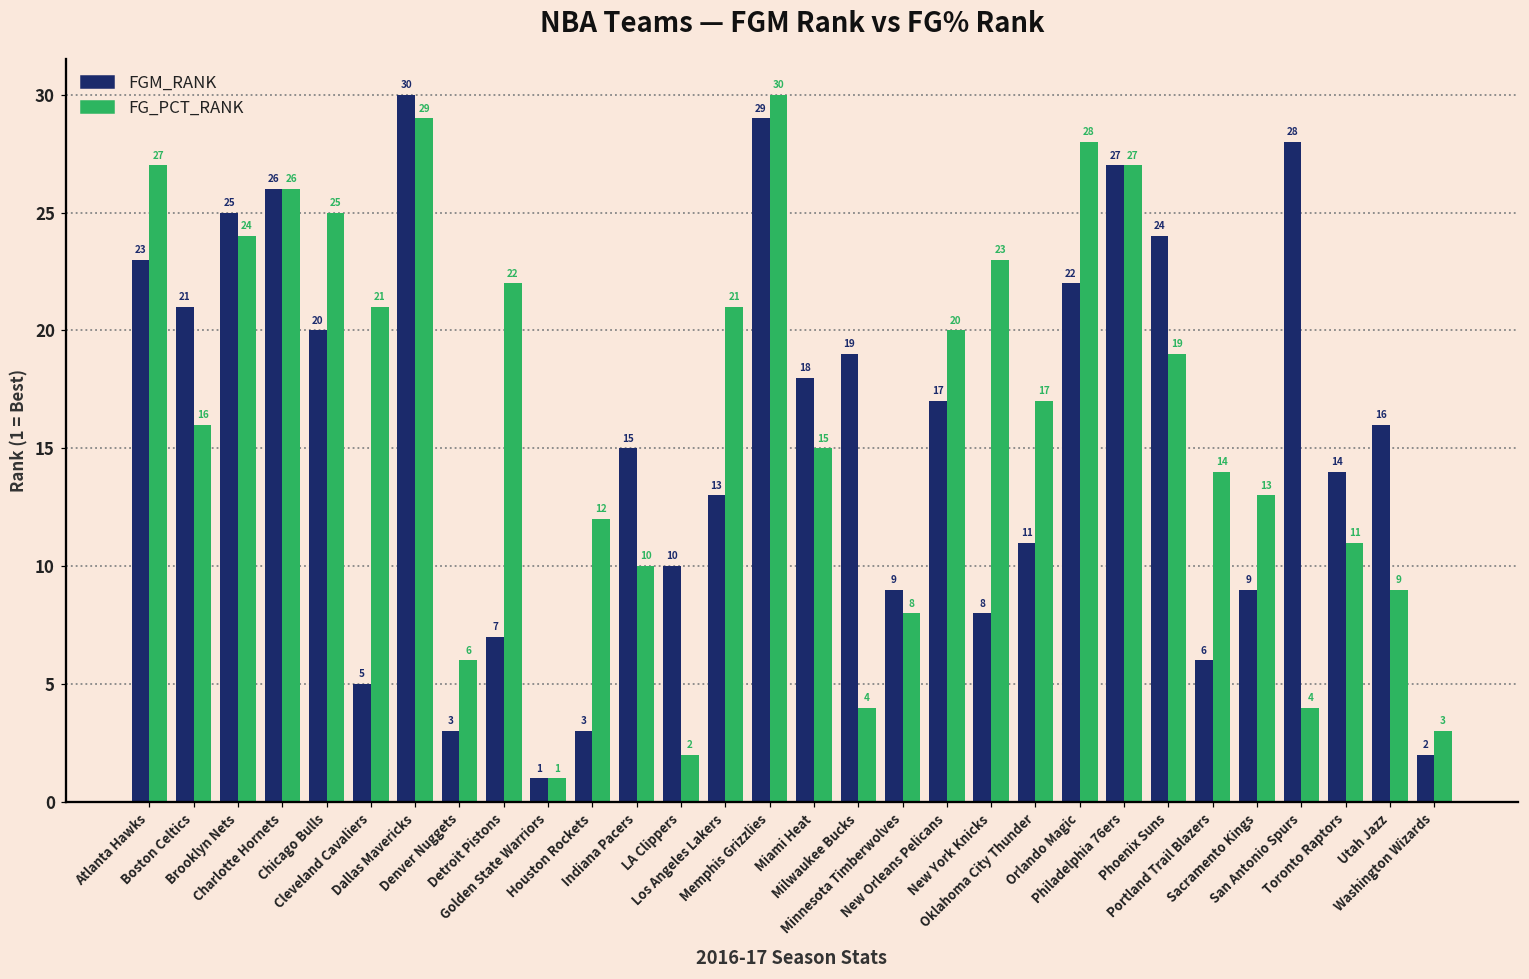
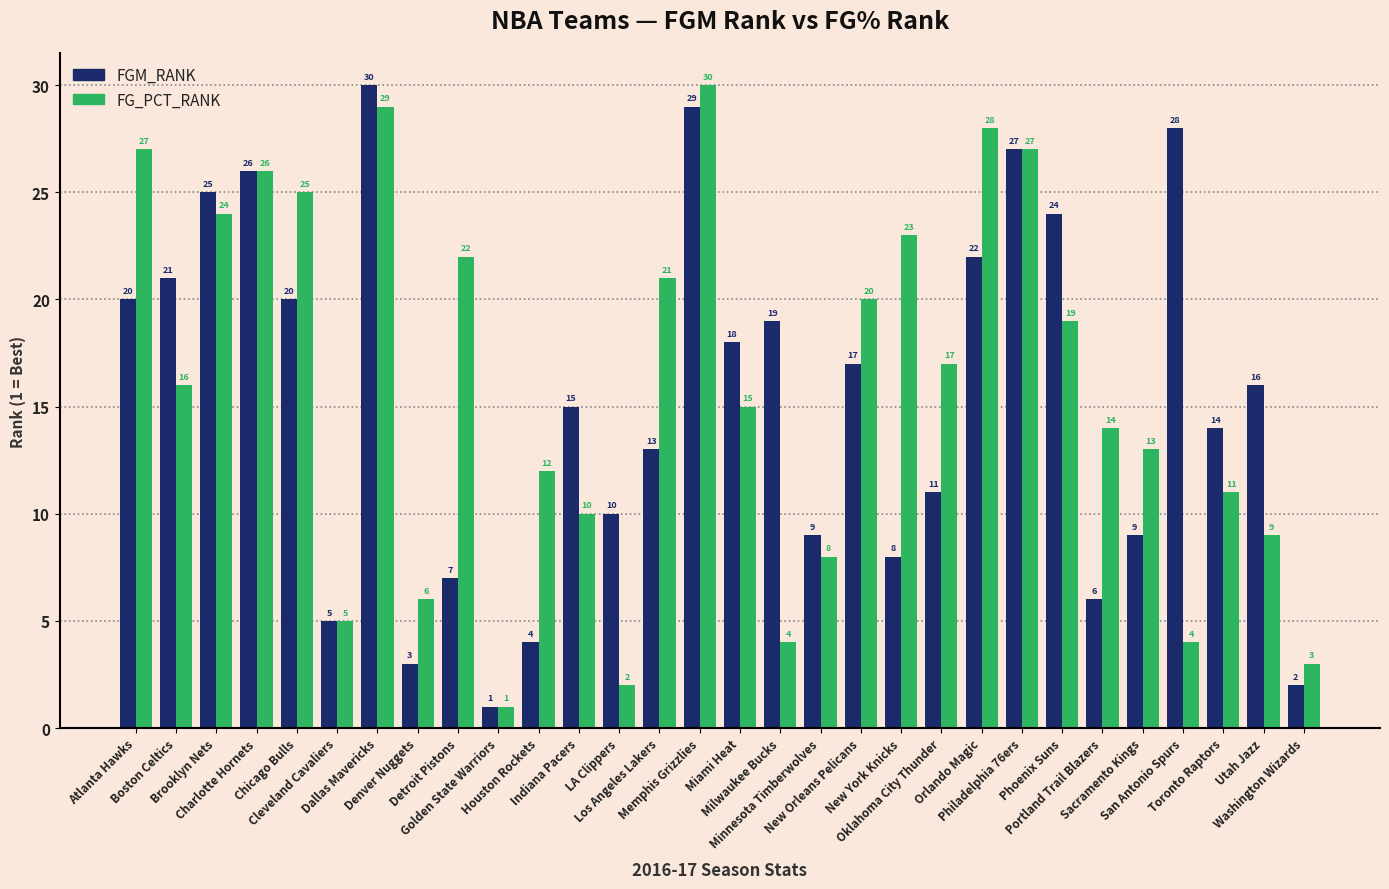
  {
    "FGM_RANK": {
-     "Atlanta Hawks": 23,
+     "Atlanta Hawks": 20,
      "Boston Celtics": 21,
      "Brooklyn Nets": 25,
      "Charlotte Hornets": 26,
      "Chicago Bulls": 20,
      "Cleveland Cavaliers": 5,
      "Dallas Mavericks": 30,
      "Denver Nuggets": 3,
      "Detroit Pistons": 7,
      "Golden State Warriors": 1,
-     "Houston Rockets": 3,
+     "Houston Rockets": 4,
      "Indiana Pacers": 15,
      "LA Clippers": 10,
      "Los Angeles Lakers": 13,
      "Memphis Grizzlies": 29,
      "Miami Heat": 18,
      "Milwaukee Bucks": 19,
      "Minnesota Timberwolves": 9,
      "New Orleans Pelicans": 17,
      "New York Knicks": 8,
      "Oklahoma City Thunder": 11,
      "Orlando Magic": 22,
      "Philadelphia 76ers": 27,
      "Phoenix Suns": 24,
      "Portland Trail Blazers": 6,
      "Sacramento Kings": 9,
      "San Antonio Spurs": 28,
      "Toronto Raptors": 14,
      "Utah Jazz": 16,
      "Washington Wizards": 2
    },
    "FG_PCT_RANK": {
      "Atlanta Hawks": 27,
      "Boston Celtics": 16,
      "Brooklyn Nets": 24,
      "Charlotte Hornets": 26,
      "Chicago Bulls": 25,
-     "Cleveland Cavaliers": 21,
+     "Cleveland Cavaliers": 5,
      "Dallas Mavericks": 29,
      "Denver Nuggets": 6,
      "Detroit Pistons": 22,
      "Golden State Warriors": 1,
      "Houston Rockets": 12,
      "Indiana Pacers": 10,
      "LA Clippers": 2,
      "Los Angeles Lakers": 21,
      "Memphis Grizzlies": 30,
      "Miami Heat": 15,
      "Milwaukee Bucks": 4,
      "Minnesota Timberwolves": 8,
      "New Orleans Pelicans": 20,
      "New York Knicks": 23,
      "Oklahoma City Thunder": 17,
      "Orlando Magic": 28,
      "Philadelphia 76ers": 27,
      "Phoenix Suns": 19,
      "Portland Trail Blazers": 14,
      "Sacramento Kings": 13,
      "San Antonio Spurs": 4,
      "Toronto Raptors": 11,
      "Utah Jazz": 9,
      "Washington Wizards": 3
    }
  }
